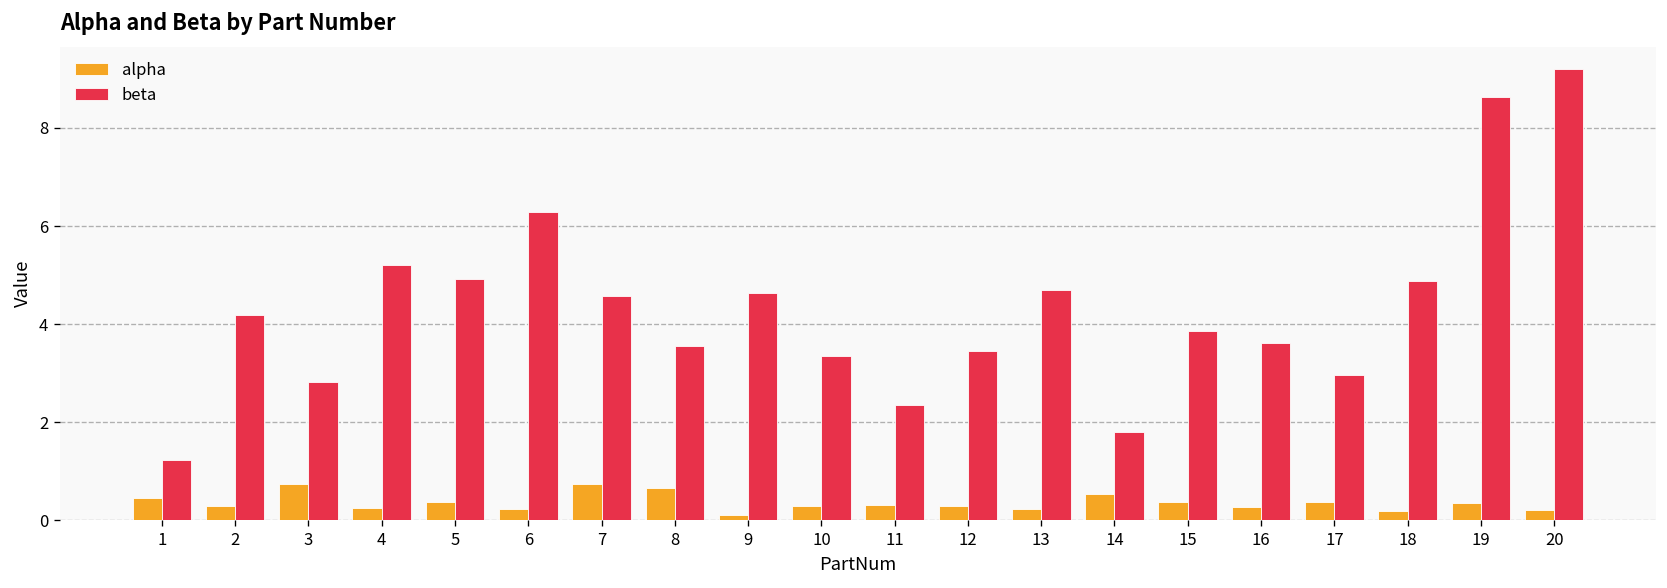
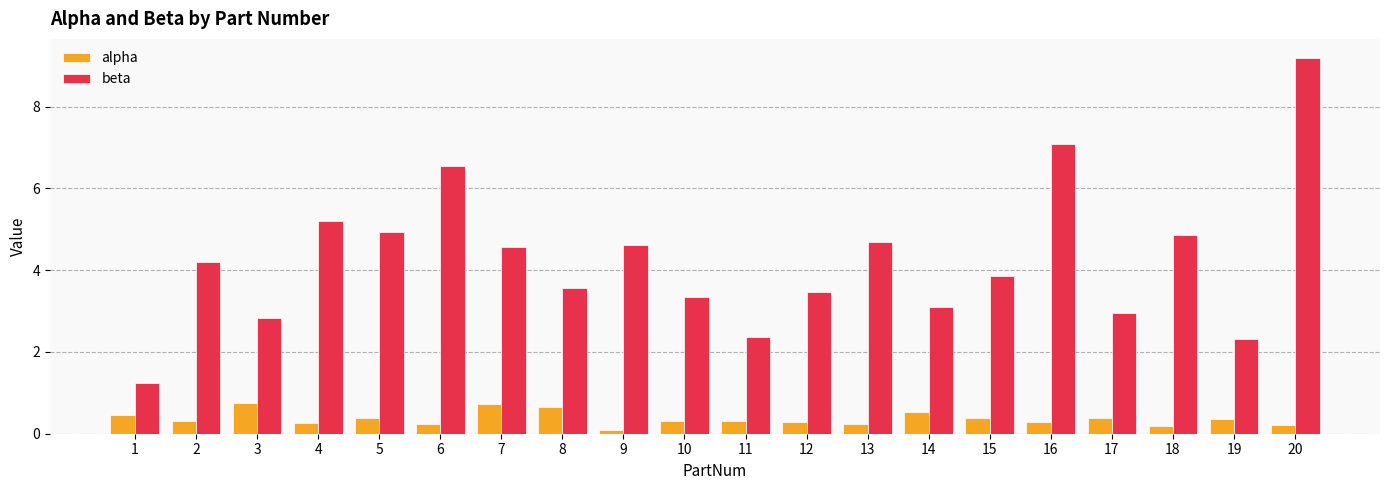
  {
    "alpha": {
      "1": 0.5,
      "2": 0.3,
      "3": 0.7,
      "4": 0.3,
      "5": 0.4,
      "6": 0.2,
      "7": 0.7,
      "8": 0.7,
      "9": 0.1,
      "10": 0.3,
      "11": 0.3,
      "12": 0.3,
      "13": 0.2,
      "14": 0.5,
      "15": 0.4,
      "16": 0.3,
      "17": 0.4,
      "18": 0.2,
      "19": 0.4,
      "20": 0.2
    },
    "beta": {
      "1": 1.2,
      "2": 4.2,
      "3": 2.8,
      "4": 5.2,
      "5": 4.9,
-     "6": 6.3,
+     "6": 6.5,
      "7": 4.6,
      "8": 3.6,
      "9": 4.6,
      "10": 3.3,
      "11": 2.4,
      "12": 3.5,
      "13": 4.7,
-     "14": 1.8,
+     "14": 3.1,
      "15": 3.9,
-     "16": 3.6,
+     "16": 7.1,
      "17": 3.0,
      "18": 4.9,
-     "19": 8.6,
+     "19": 2.3,
      "20": 9.2
    }
  }
